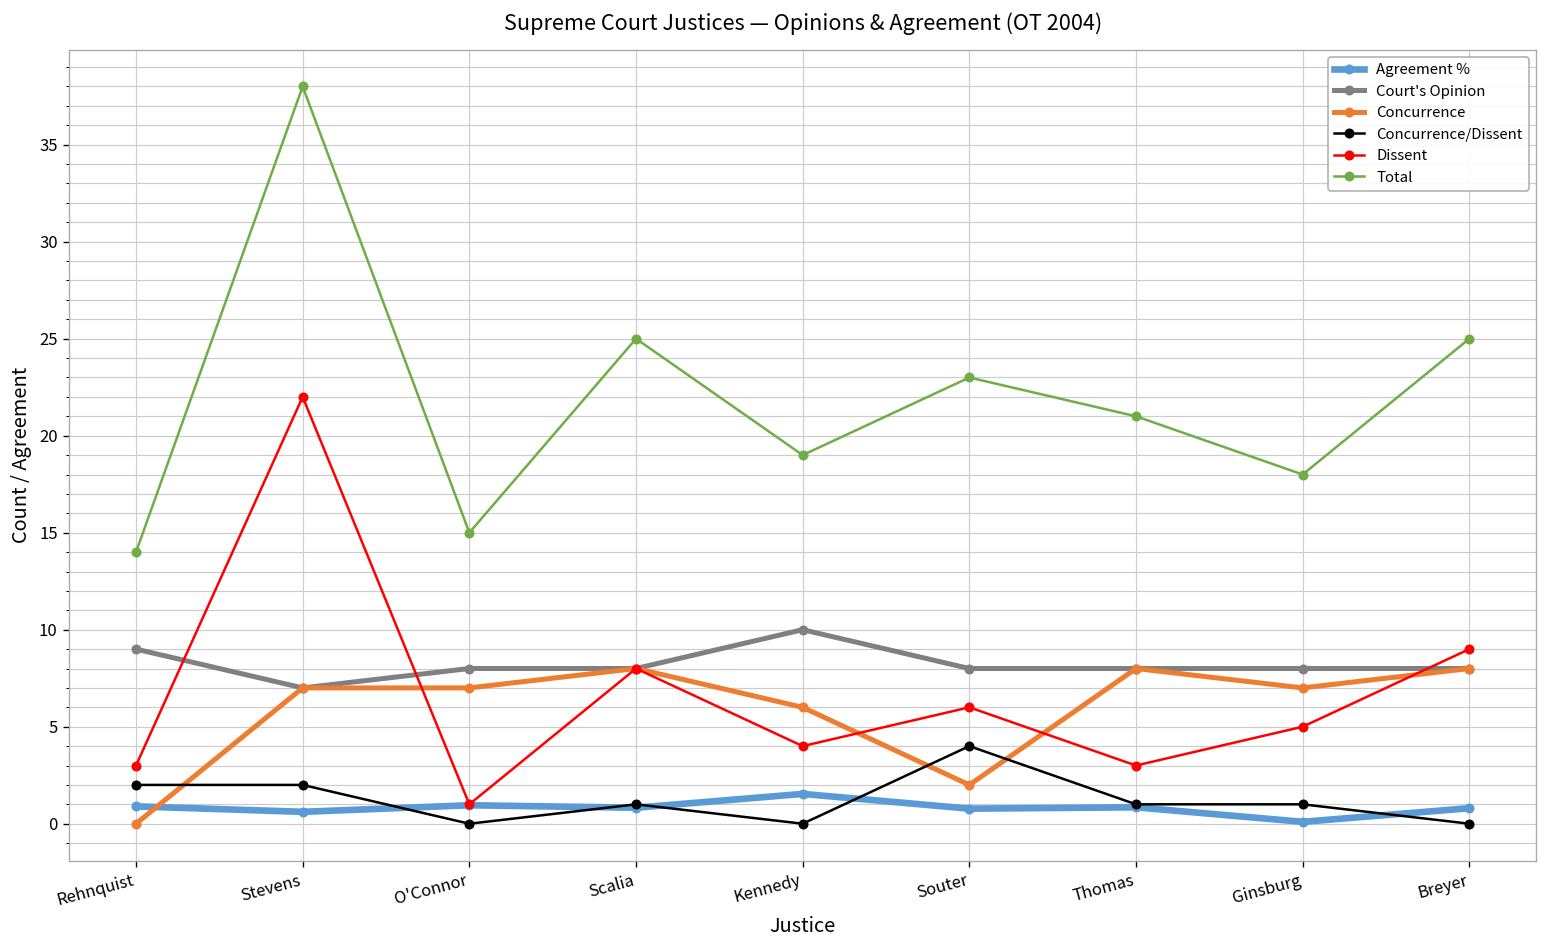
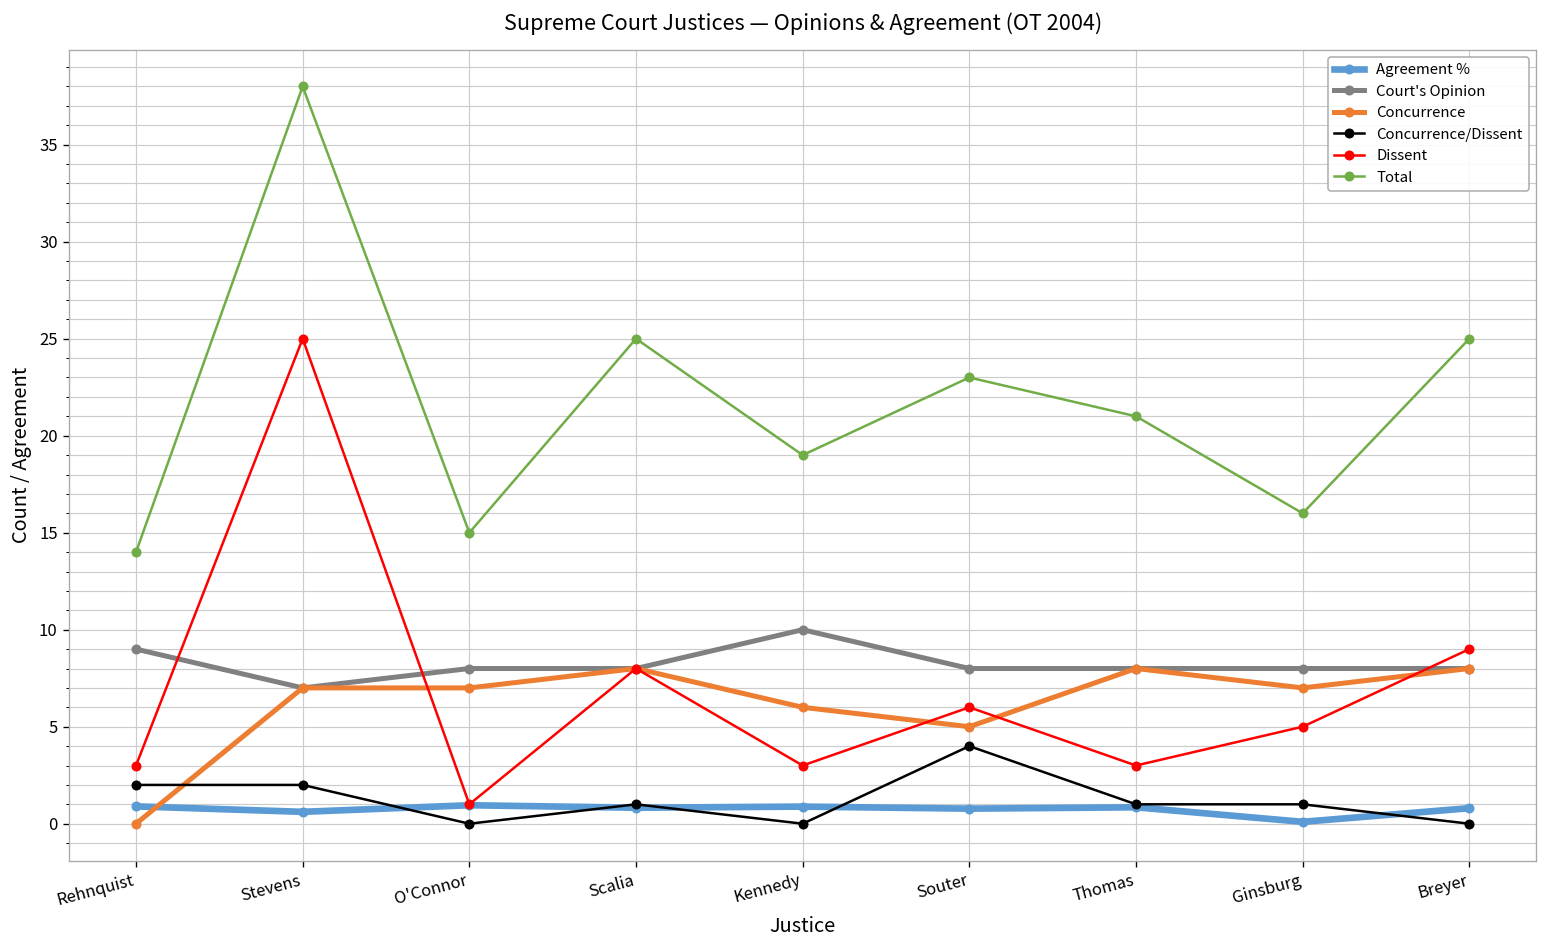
  {
    "Agreement %": {
      "Rehnquist": 0.9,
      "Stevens": 0.6,
      "Scalia": 0.8,
-     "Kennedy": 1.5,
+     "Kennedy": 0.9,
      "Souter": 0.8,
      "Ginsburg": 0.1,
      "Breyer": 0.8
    },
    "Court's Opinion": {
      "Rehnquist": 9.0,
      "O'Connor": 8.0,
      "Kennedy": 10.0,
      "Souter": 8.0,
      "Ginsburg": 8.0
    },
    "Concurrence": {
      "Rehnquist": 0,
      "O'Connor": 7,
      "Kennedy": 6,
-     "Souter": 2,
+     "Souter": 5,
      "Ginsburg": 7
    },
    "Concurrence/Dissent": {
      "Rehnquist": 2.0,
      "Stevens": 2.0,
      "O'Connor": 0.0,
      "Scalia": 1.0,
      "Kennedy": 0.0,
      "Souter": 4.0,
      "Ginsburg": 1.0,
      "Breyer": 0.0
    },
    "Dissent": {
      "Rehnquist": 3,
-     "Stevens": 22,
-     "Kennedy": 4,
+     "Stevens": 25,
+     "Kennedy": 3,
      "Souter": 6,
      "Thomas": 3,
      "Ginsburg": 5,
      "Breyer": 9
    },
    "Total": {
      "Rehnquist": 14,
      "Stevens": 38,
      "O'Connor": 15,
      "Scalia": 25,
      "Kennedy": 19,
      "Souter": 23,
      "Thomas": 21,
-     "Ginsburg": 18,
+     "Ginsburg": 16,
      "Breyer": 25
    }
  }
